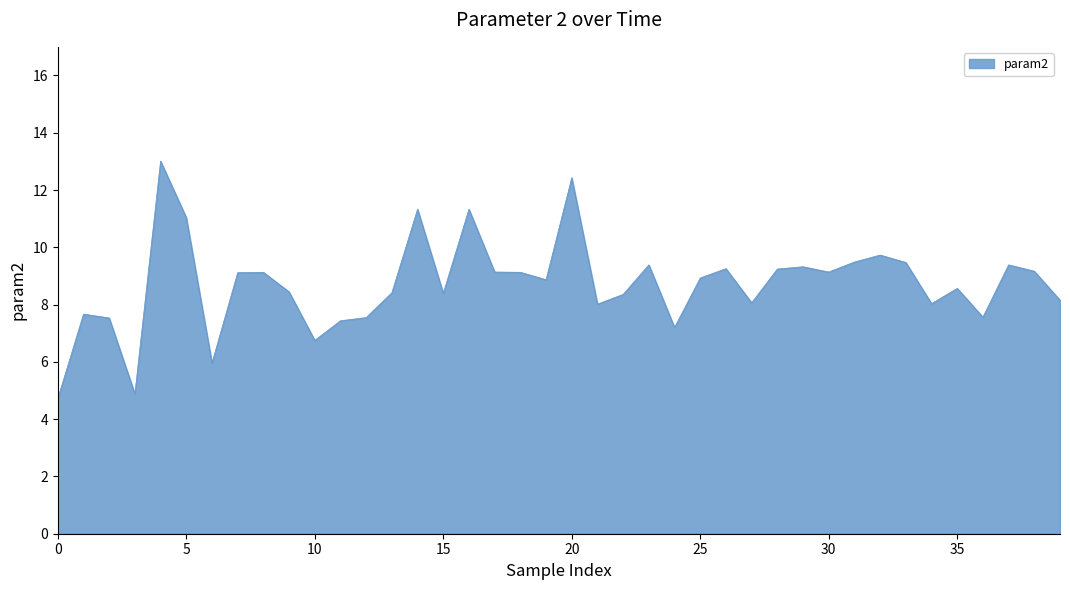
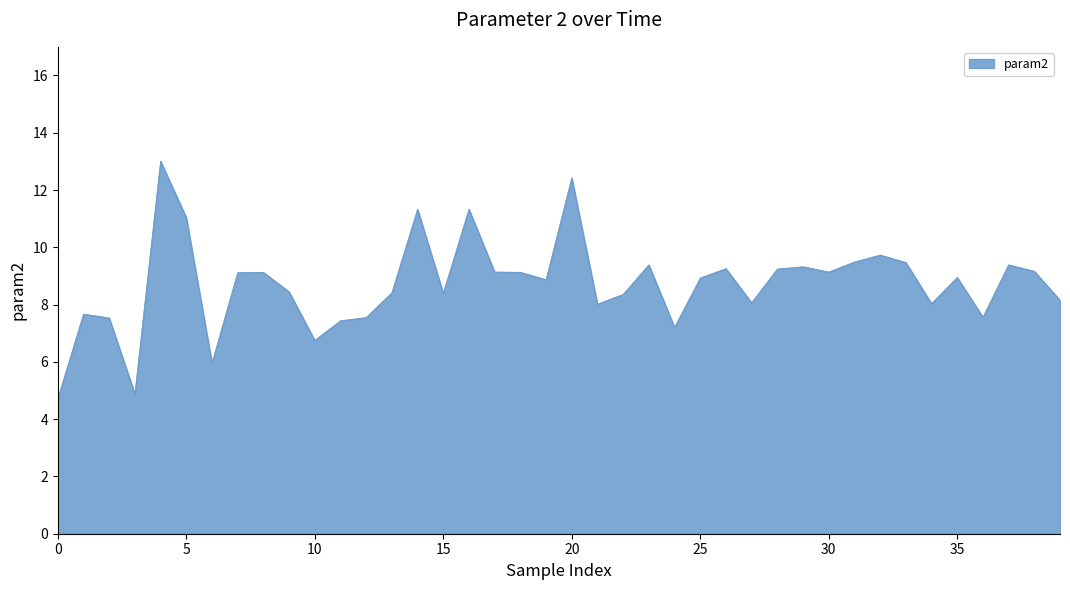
  {
    "0": 4.7,
    "5": 11.0,
    "10": 6.8,
    "15": 8.4,
    "20": 12.4,
    "25": 8.9,
    "30": 9.1,
-   "35": 8.6
+   "35": 8.9
  }
